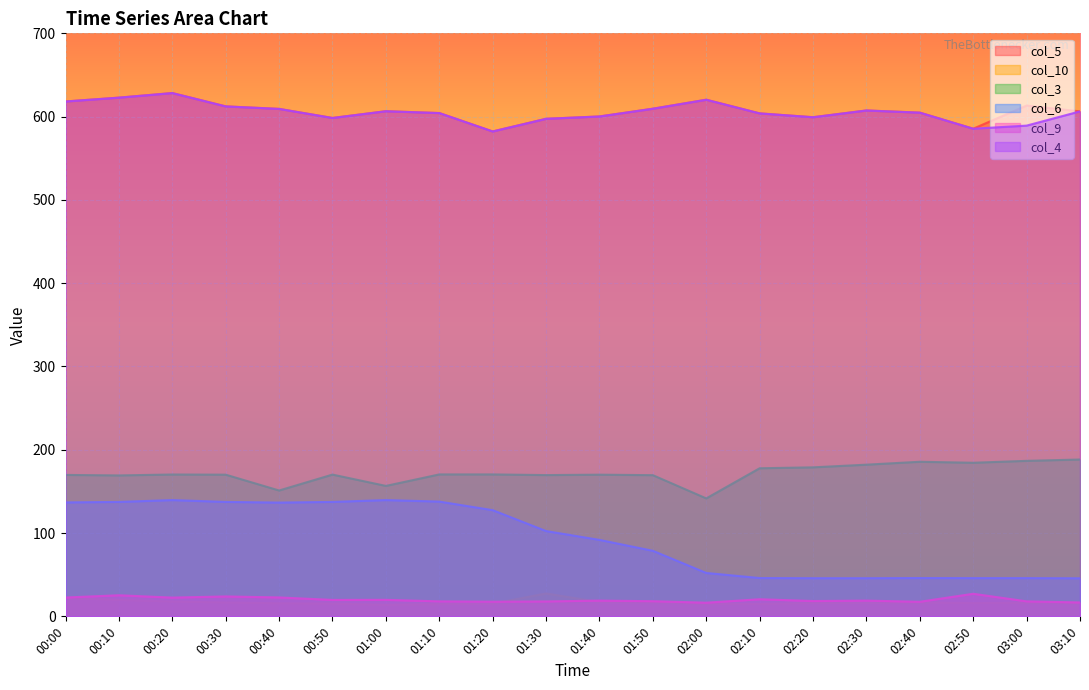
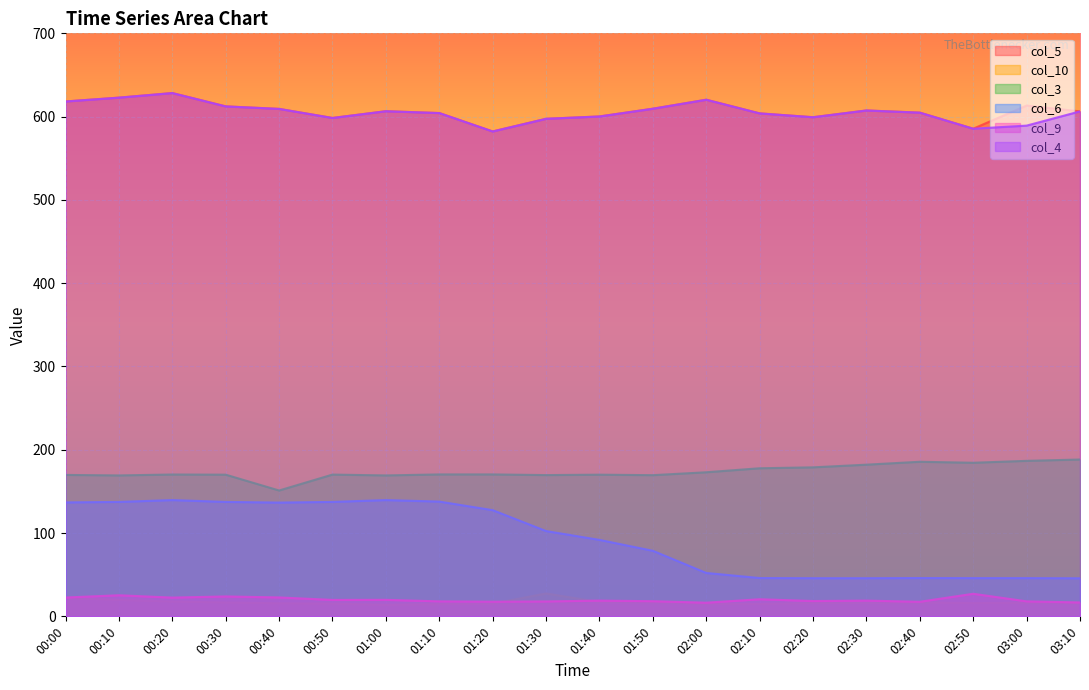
  {
    "col_10": {
      "00:10": 20,
      "00:20": 20,
      "00:30": 20,
      "00:40": 20,
      "00:50": 20,
      "01:00": 10,
      "01:10": 10,
      "01:30": 30,
      "02:10": 10,
      "02:50": 20
    },
    "col_3": {
      "00:00": 170,
      "00:10": 170,
      "00:20": 170,
      "00:30": 170,
      "00:40": 150,
      "00:50": 170,
-     "01:00": 160,
+     "01:00": 170,
      "01:10": 170,
      "01:20": 170,
      "01:30": 170,
      "01:40": 170,
      "01:50": 170,
-     "02:00": 140,
+     "02:00": 170,
      "02:10": 180,
      "02:20": 180,
      "02:30": 180,
      "02:40": 190,
      "02:50": 180,
      "03:00": 190,
      "03:10": 190
    },
    "col_6": {
      "00:00": 140,
      "00:10": 140,
      "00:20": 140,
      "00:30": 140,
      "00:40": 140,
      "00:50": 140,
      "01:00": 140,
      "01:10": 140,
      "01:20": 130,
      "01:30": 100,
      "01:40": 90,
      "01:50": 80,
      "02:00": 50,
      "02:10": 50,
      "02:20": 50,
      "02:30": 50,
      "02:40": 50,
      "02:50": 50,
      "03:00": 50,
      "03:10": 50
    },
    "col_9": {
      "00:10": 30,
      "00:20": 20,
      "00:30": 20,
      "00:40": 20,
      "00:50": 20,
      "01:00": 20,
      "01:10": 20,
      "01:30": 20,
      "02:10": 20,
      "02:50": 30
    }
  }
